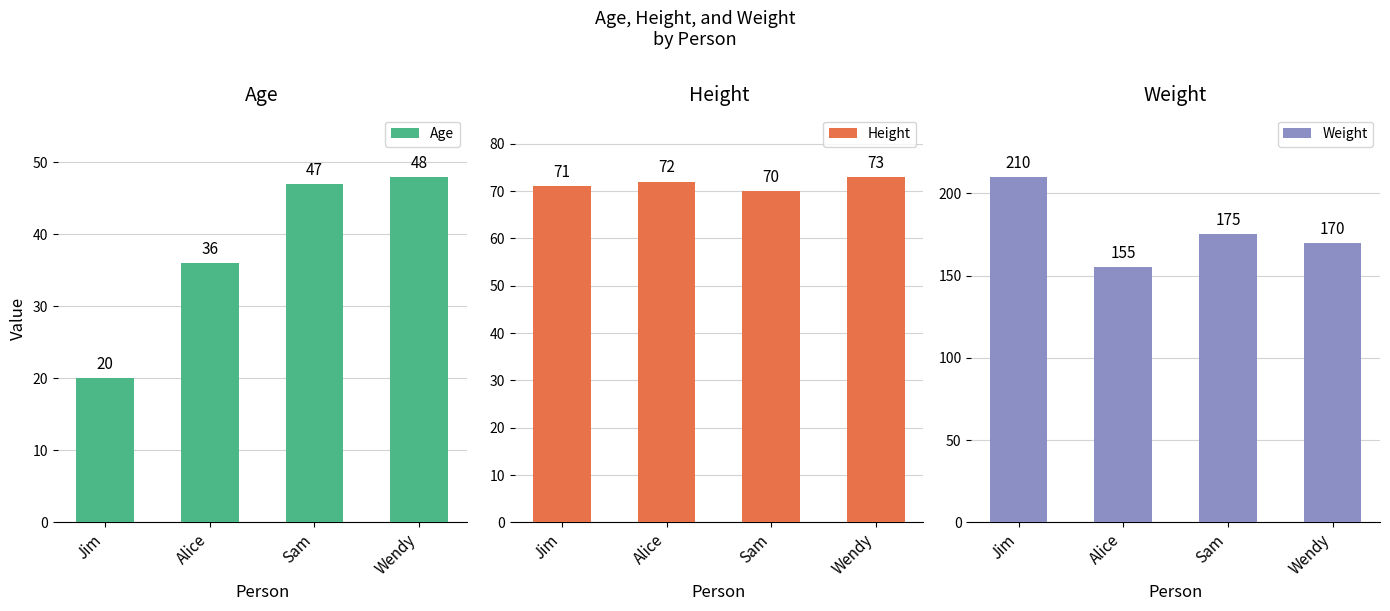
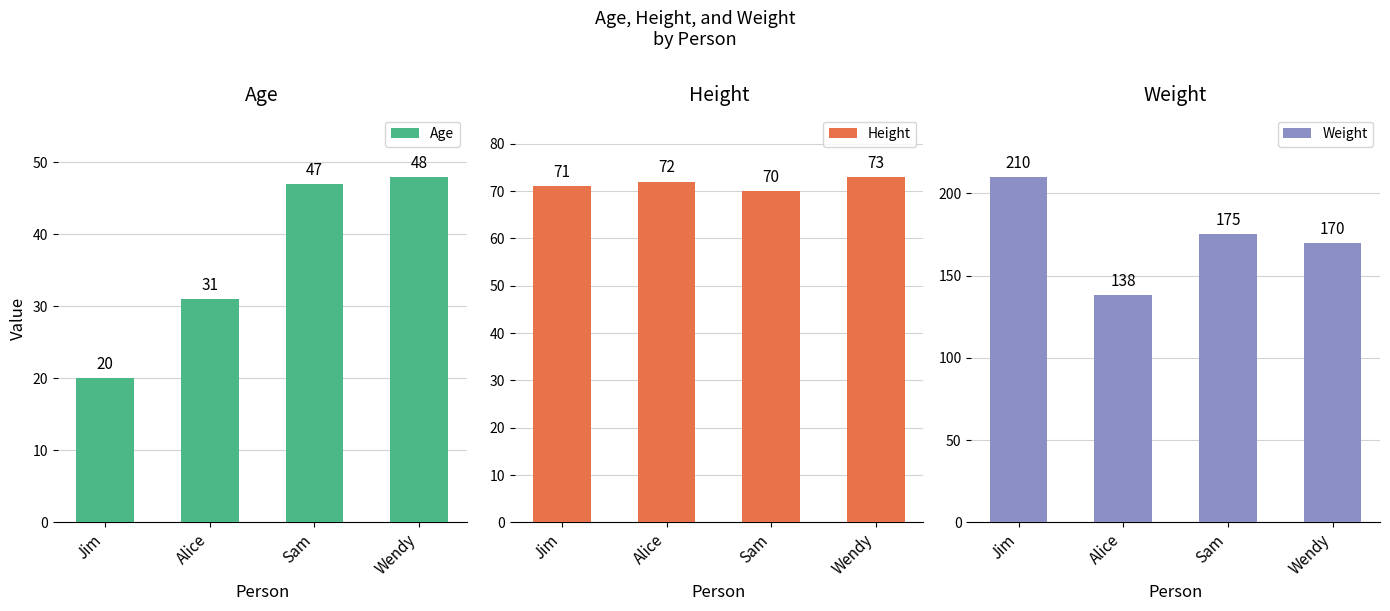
  {
    "Age": {
      "Jim": 20,
-     "Alice": 36,
+     "Alice": 31,
      "Sam": 47,
      "Wendy": 48
    },
    "Height": {
      "Jim": 71,
      "Alice": 72,
      "Sam": 70,
      "Wendy": 73
    },
    "Weight": {
      "Jim": 210,
-     "Alice": 155,
+     "Alice": 138,
      "Sam": 175,
      "Wendy": 170
    }
  }
